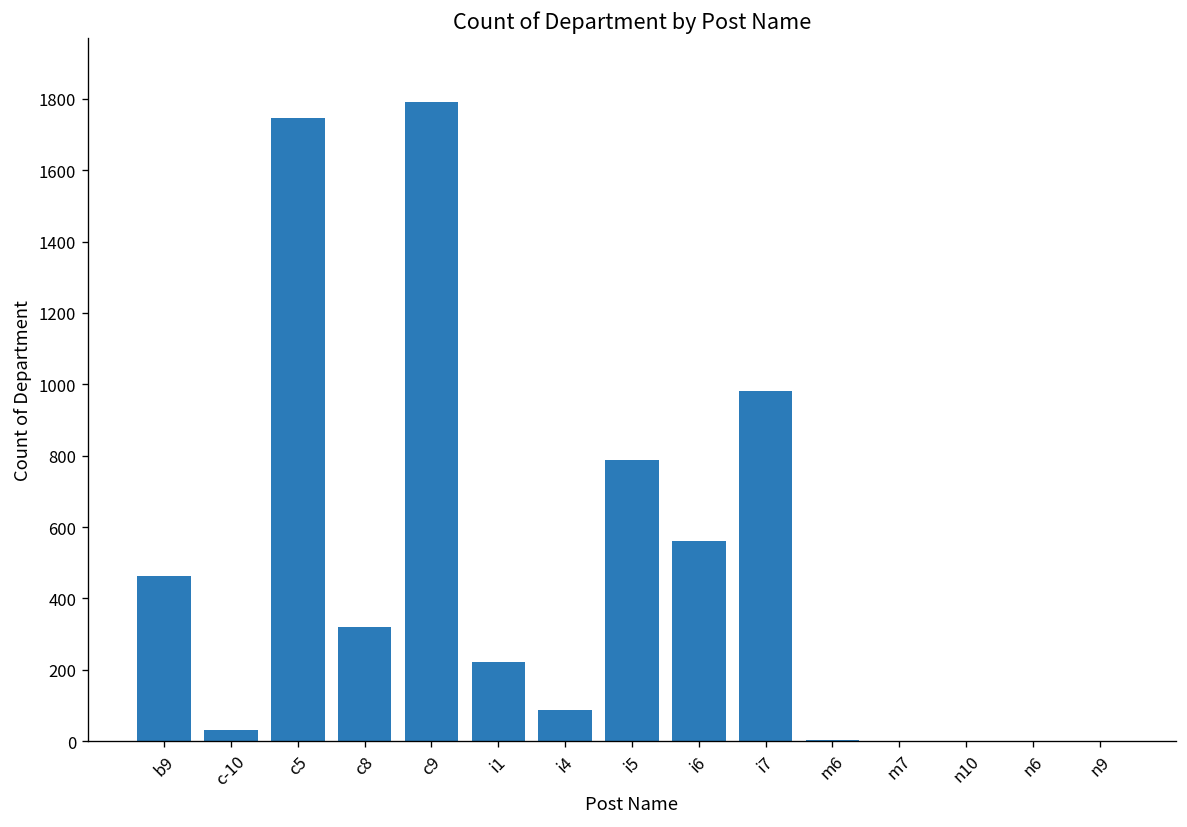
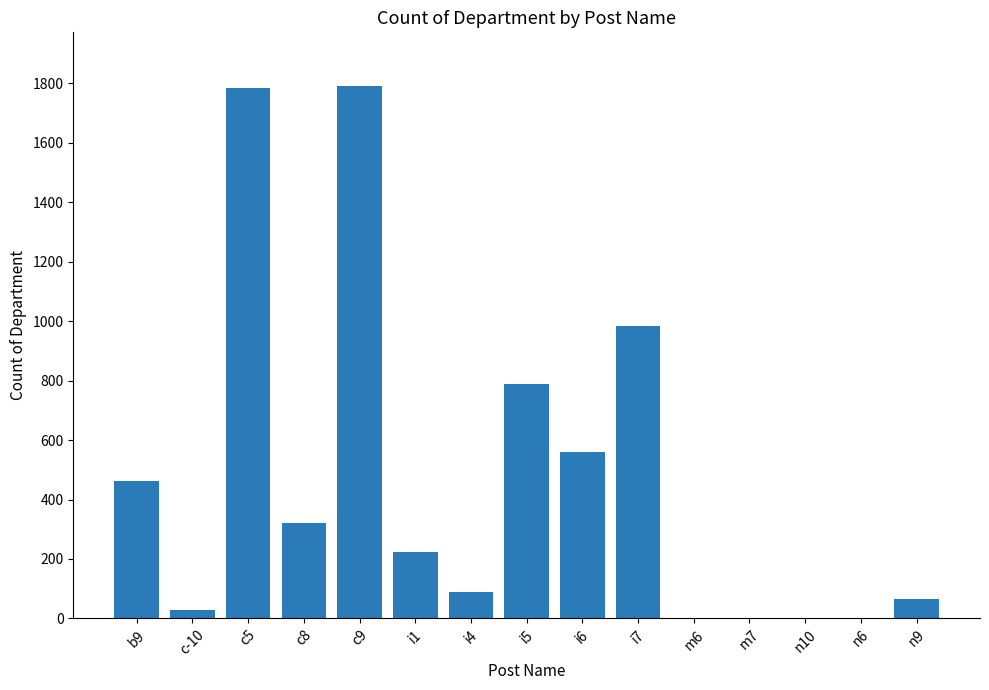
  {
    "b9": 460,
    "c-10": 30,
-   "c5": 1750,
+   "c5": 1780,
    "c8": 320,
    "c9": 1790,
    "i1": 220,
    "i4": 90,
    "i5": 790,
    "i6": 560,
    "i7": 980,
-   "n9": 0
+   "n9": 70
  }
